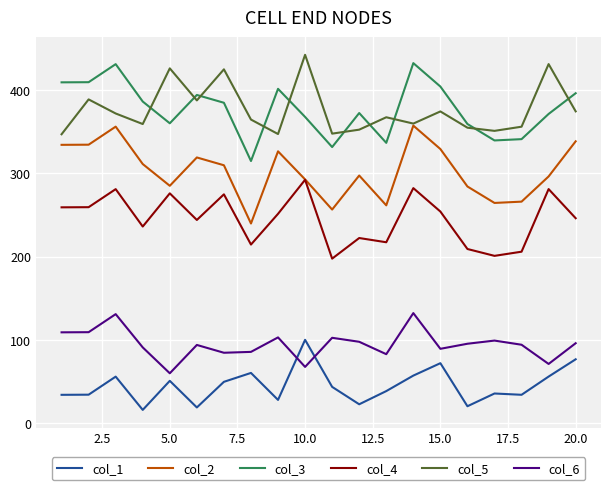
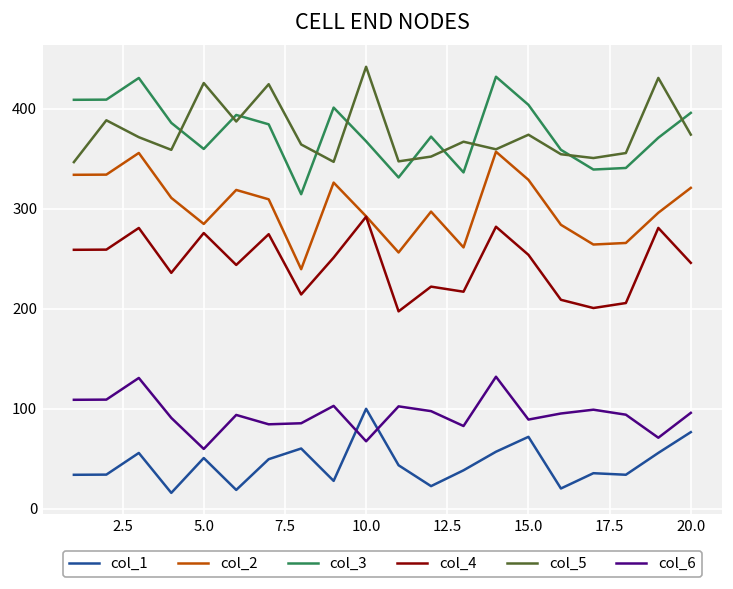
  {
    "col_1": {
      "5.0": 50,
      "10.0": 100,
      "15.0": 70,
      "20.0": 80
    },
    "col_2": {
      "5.0": 280,
      "15.0": 330,
-     "20.0": 340
+     "20.0": 320
    },
    "col_3": {
      "5.0": 360,
      "10.0": 370,
      "15.0": 400,
      "20.0": 400
    },
    "col_4": {
      "5.0": 280,
      "15.0": 250,
      "20.0": 250
    },
    "col_5": {
      "5.0": 430,
      "10.0": 440,
      "15.0": 370,
      "20.0": 370
    },
    "col_6": {
      "5.0": 60,
      "10.0": 70,
      "15.0": 90,
      "20.0": 100
    }
  }
